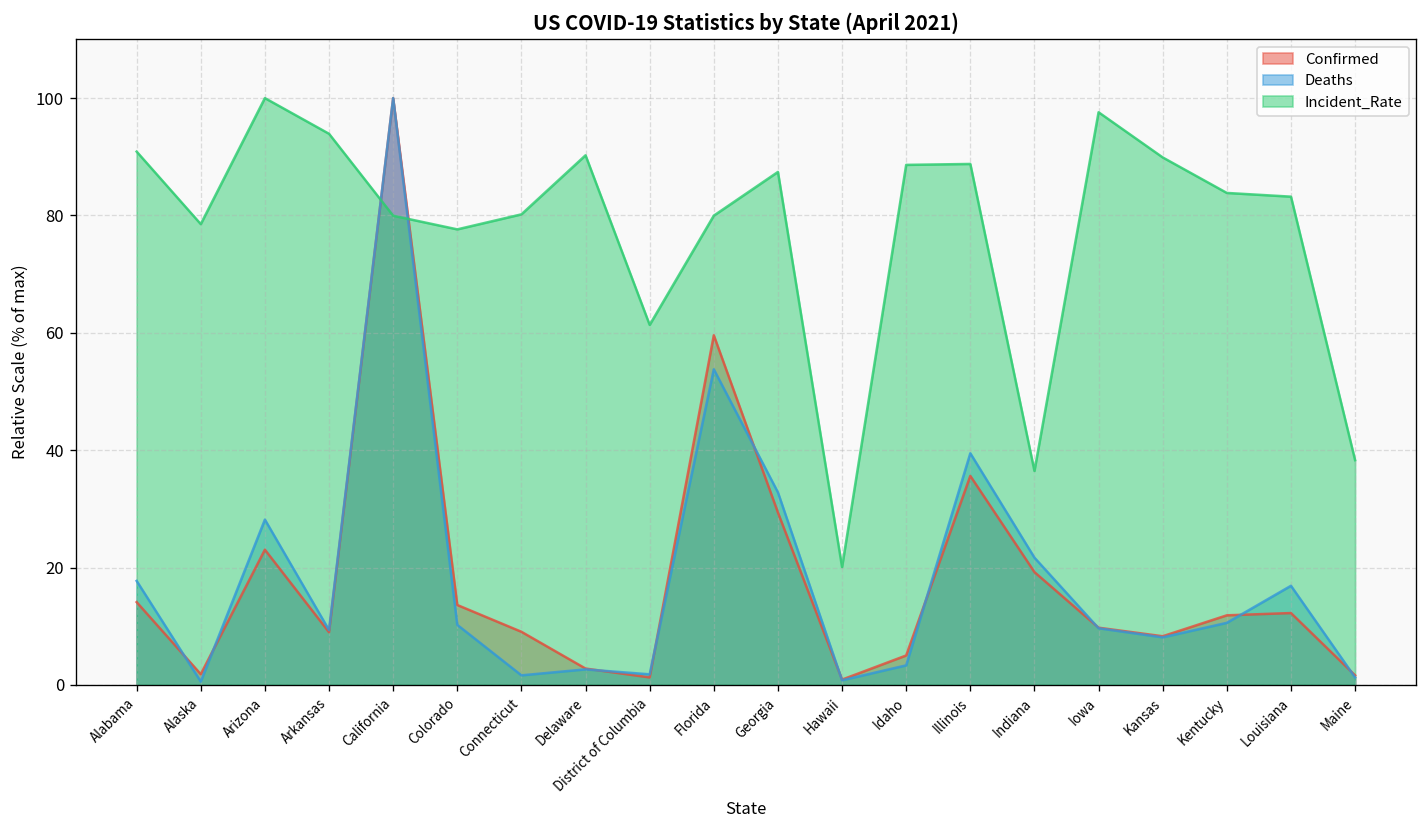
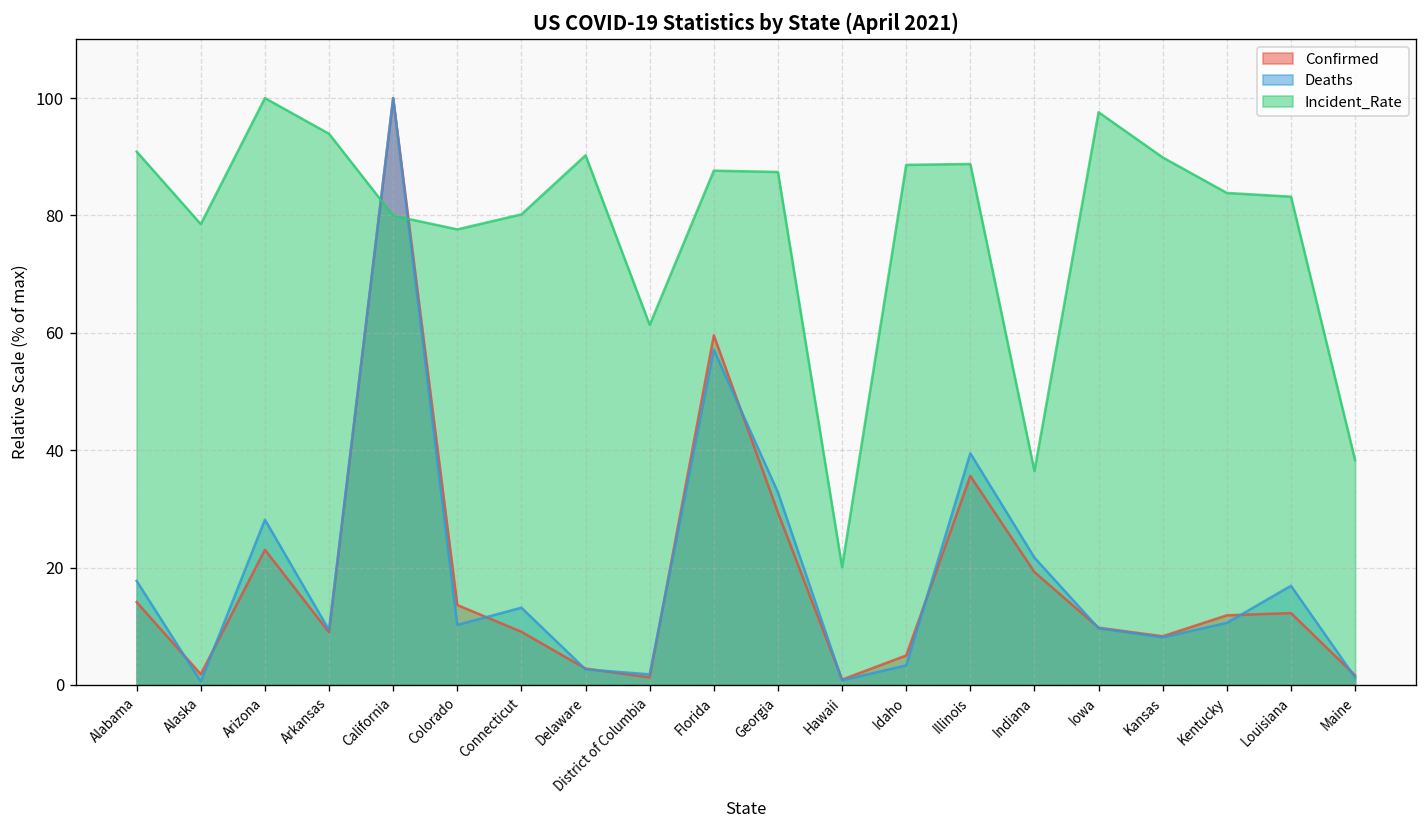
  {
    "Confirmed": {
      "Alabama": 14,
      "Alaska": 2,
      "Arizona": 23,
      "Colorado": 14,
      "Connecticut": 9,
      "District of Columbia": 1,
      "Florida": 60,
      "Georgia": 29,
      "Idaho": 5,
      "Illinois": 36,
      "Indiana": 19,
      "Kentucky": 12,
      "Louisiana": 12
    },
    "Deaths": {
      "Alabama": 18,
      "Alaska": 1,
      "Arizona": 28,
      "Colorado": 10,
-     "Connecticut": 2,
+     "Connecticut": 13,
      "District of Columbia": 2,
-     "Florida": 54,
+     "Florida": 57,
      "Georgia": 33,
      "Idaho": 3,
      "Illinois": 39,
      "Indiana": 22,
      "Kentucky": 11,
      "Louisiana": 17
    },
    "Incident_Rate": {
      "Alabama": 91,
      "Alaska": 79,
      "Arizona": 100,
      "Arkansas": 94,
      "California": 80,
      "Colorado": 78,
      "Connecticut": 80,
      "Delaware": 90,
      "District of Columbia": 61,
-     "Florida": 80,
+     "Florida": 88,
      "Georgia": 87,
      "Hawaii": 20,
      "Idaho": 89,
      "Illinois": 89,
      "Indiana": 36,
      "Iowa": 98,
      "Kansas": 90,
      "Kentucky": 84,
      "Louisiana": 83,
      "Maine": 38
    }
  }
